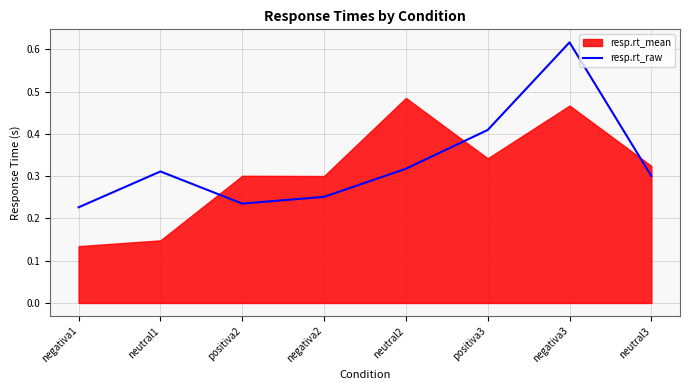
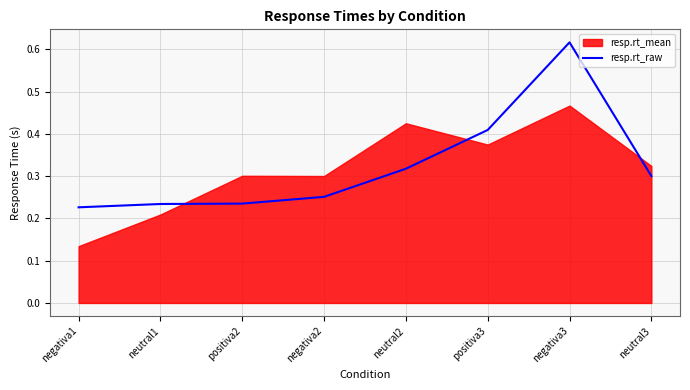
  {
    "resp.rt_raw": {
      "negativa1": 0.23,
-     "neutral1": 0.31,
+     "neutral1": 0.23,
      "positiva2": 0.24,
      "negativa2": 0.25,
      "neutral2": 0.32,
      "positiva3": 0.41,
      "negativa3": 0.62,
      "neutral3": 0.30
    },
    "resp.rt_mean": {
      "negativa1": 0.13,
-     "neutral1": 0.15,
+     "neutral1": 0.21,
      "positiva2": 0.30,
      "negativa2": 0.30,
-     "neutral2": 0.48,
-     "positiva3": 0.34,
+     "neutral2": 0.43,
+     "positiva3": 0.37,
      "negativa3": 0.47,
      "neutral3": 0.32
    }
  }
